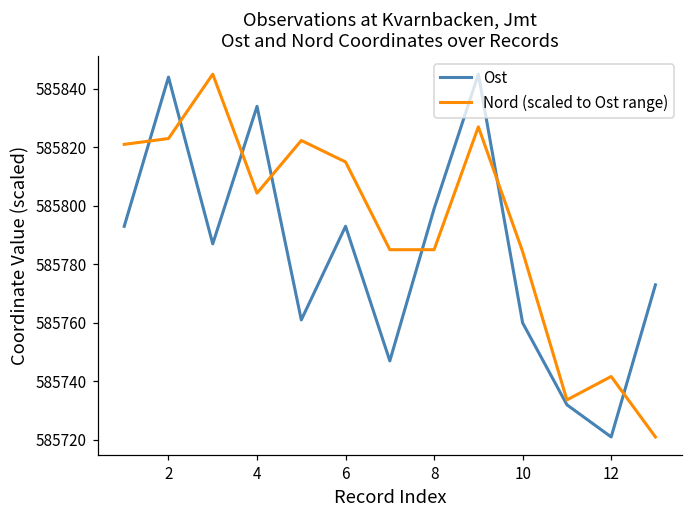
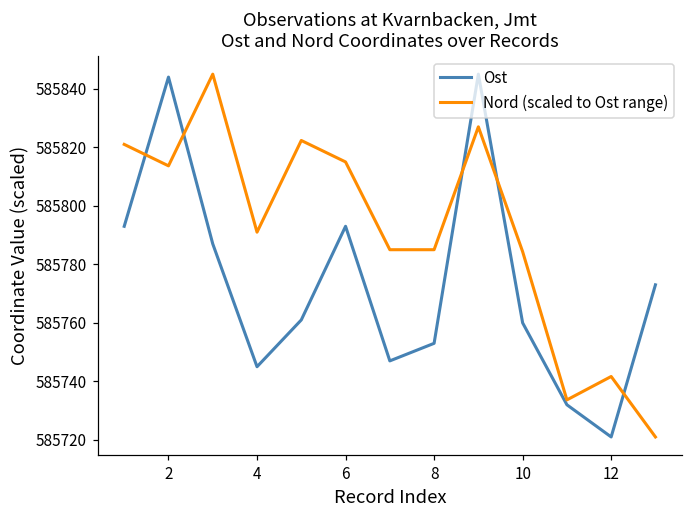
  {
    "Ost": {
      "2": 585844,
-     "4": 585834,
+     "4": 585745,
      "6": 585793,
-     "8": 585799,
+     "8": 585753,
      "10": 585760,
      "12": 585721
    },
    "Nord (scaled to Ost range)": {
-     "2": 585823,
-     "4": 585804,
+     "2": 585814,
+     "4": 585791,
      "6": 585815,
      "8": 585785,
      "10": 585784,
      "12": 585742
    }
  }
